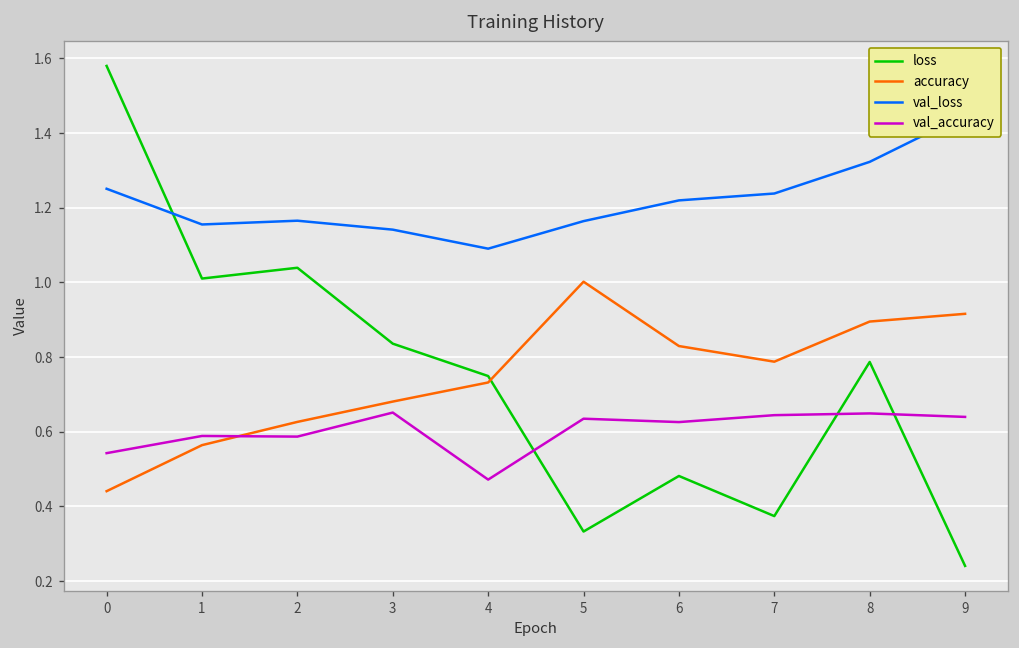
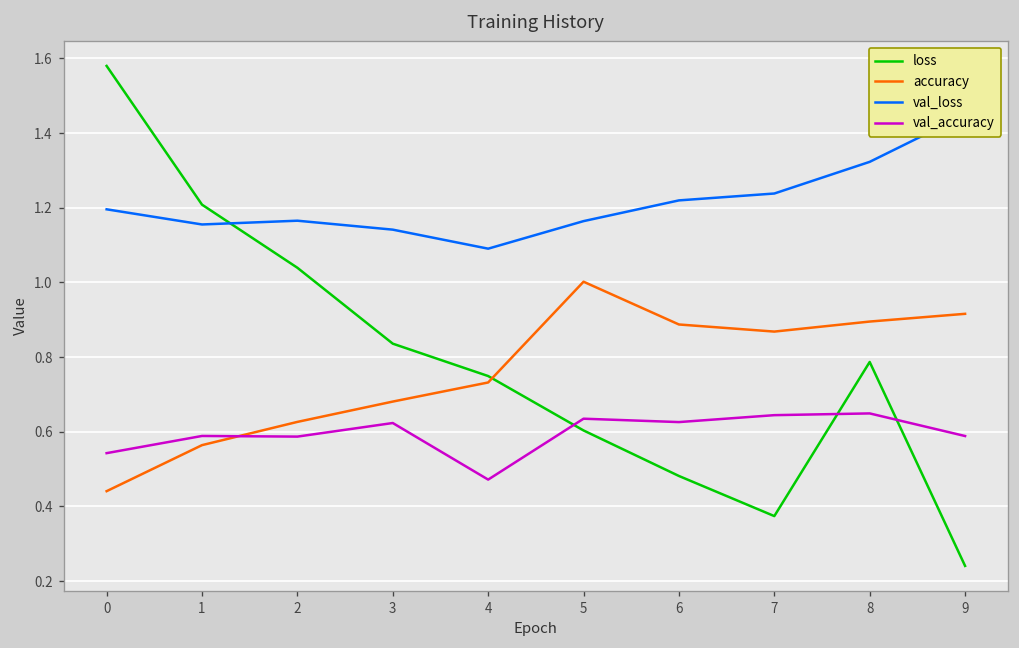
  {
    "loss": {
      "0": 1.58,
-     "1": 1.01,
+     "1": 1.21,
      "2": 1.04,
      "3": 0.84,
      "4": 0.75,
-     "5": 0.33,
+     "5": 0.60,
      "6": 0.48,
      "7": 0.37,
      "8": 0.79,
      "9": 0.24
    },
    "accuracy": {
      "0": 0.44,
      "1": 0.56,
      "2": 0.63,
      "3": 0.68,
      "4": 0.73,
      "5": 1.00,
-     "6": 0.83,
-     "7": 0.79,
+     "6": 0.89,
+     "7": 0.87,
      "8": 0.90,
      "9": 0.92
    },
    "val_loss": {
-     "0": 1.25,
+     "0": 1.20,
      "1": 1.16,
      "2": 1.17,
      "3": 1.14,
      "4": 1.09,
      "5": 1.16,
      "6": 1.22,
      "7": 1.24,
      "8": 1.32
    },
    "val_accuracy": {
      "0": 0.54,
      "1": 0.59,
      "2": 0.59,
-     "3": 0.65,
+     "3": 0.62,
      "4": 0.47,
      "5": 0.63,
      "6": 0.63,
      "7": 0.64,
      "8": 0.65,
-     "9": 0.64
+     "9": 0.59
    }
  }
